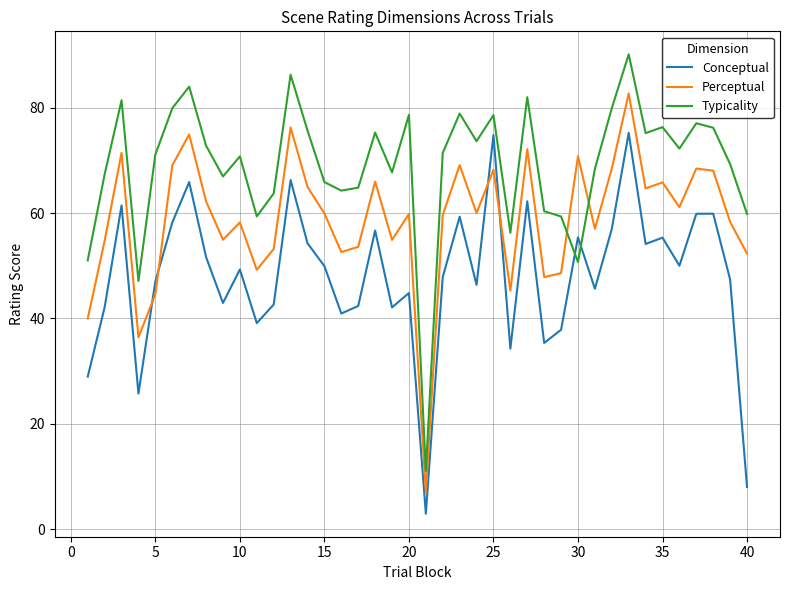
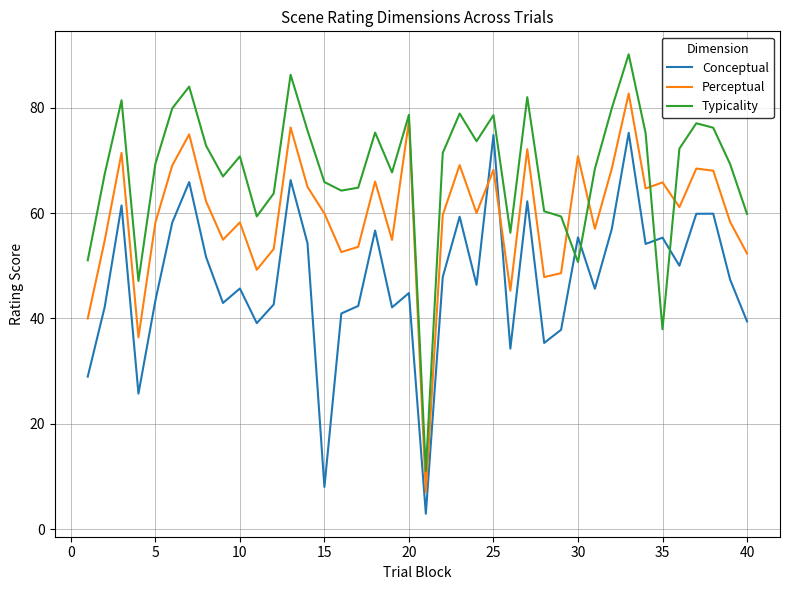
  {
    "Conceptual": {
-     "5": 47,
-     "10": 49,
-     "15": 50,
+     "5": 43,
+     "10": 46,
+     "15": 8,
      "20": 45,
      "25": 75,
      "30": 55,
      "35": 55,
-     "40": 8
+     "40": 39
    },
    "Perceptual": {
-     "5": 45,
+     "5": 58,
      "10": 58,
      "15": 60,
-     "20": 60,
+     "20": 77,
      "25": 68,
      "30": 71,
      "35": 66,
      "40": 52
    },
    "Typicality": {
-     "5": 71,
+     "5": 69,
      "10": 71,
      "15": 66,
      "20": 79,
      "25": 79,
      "30": 51,
-     "35": 76,
+     "35": 38,
      "40": 60
    }
  }
